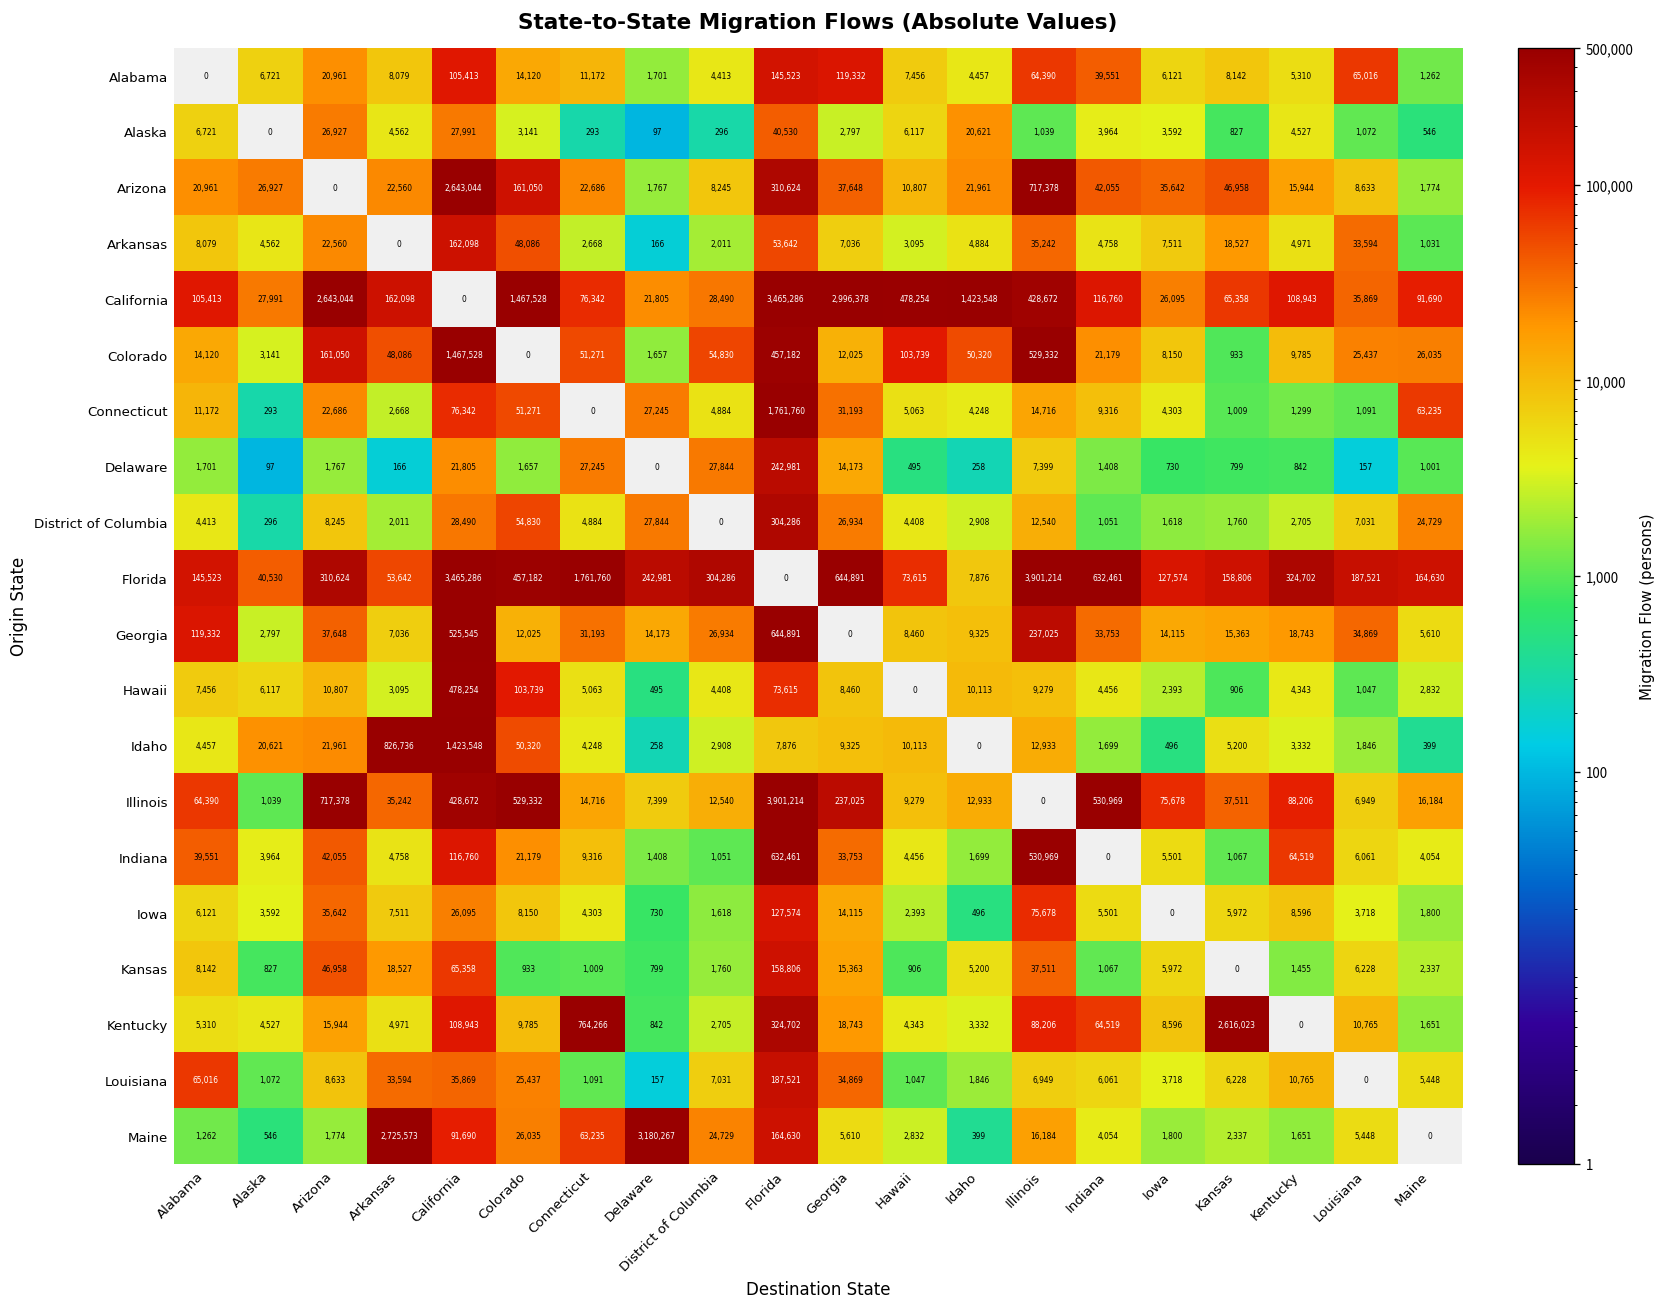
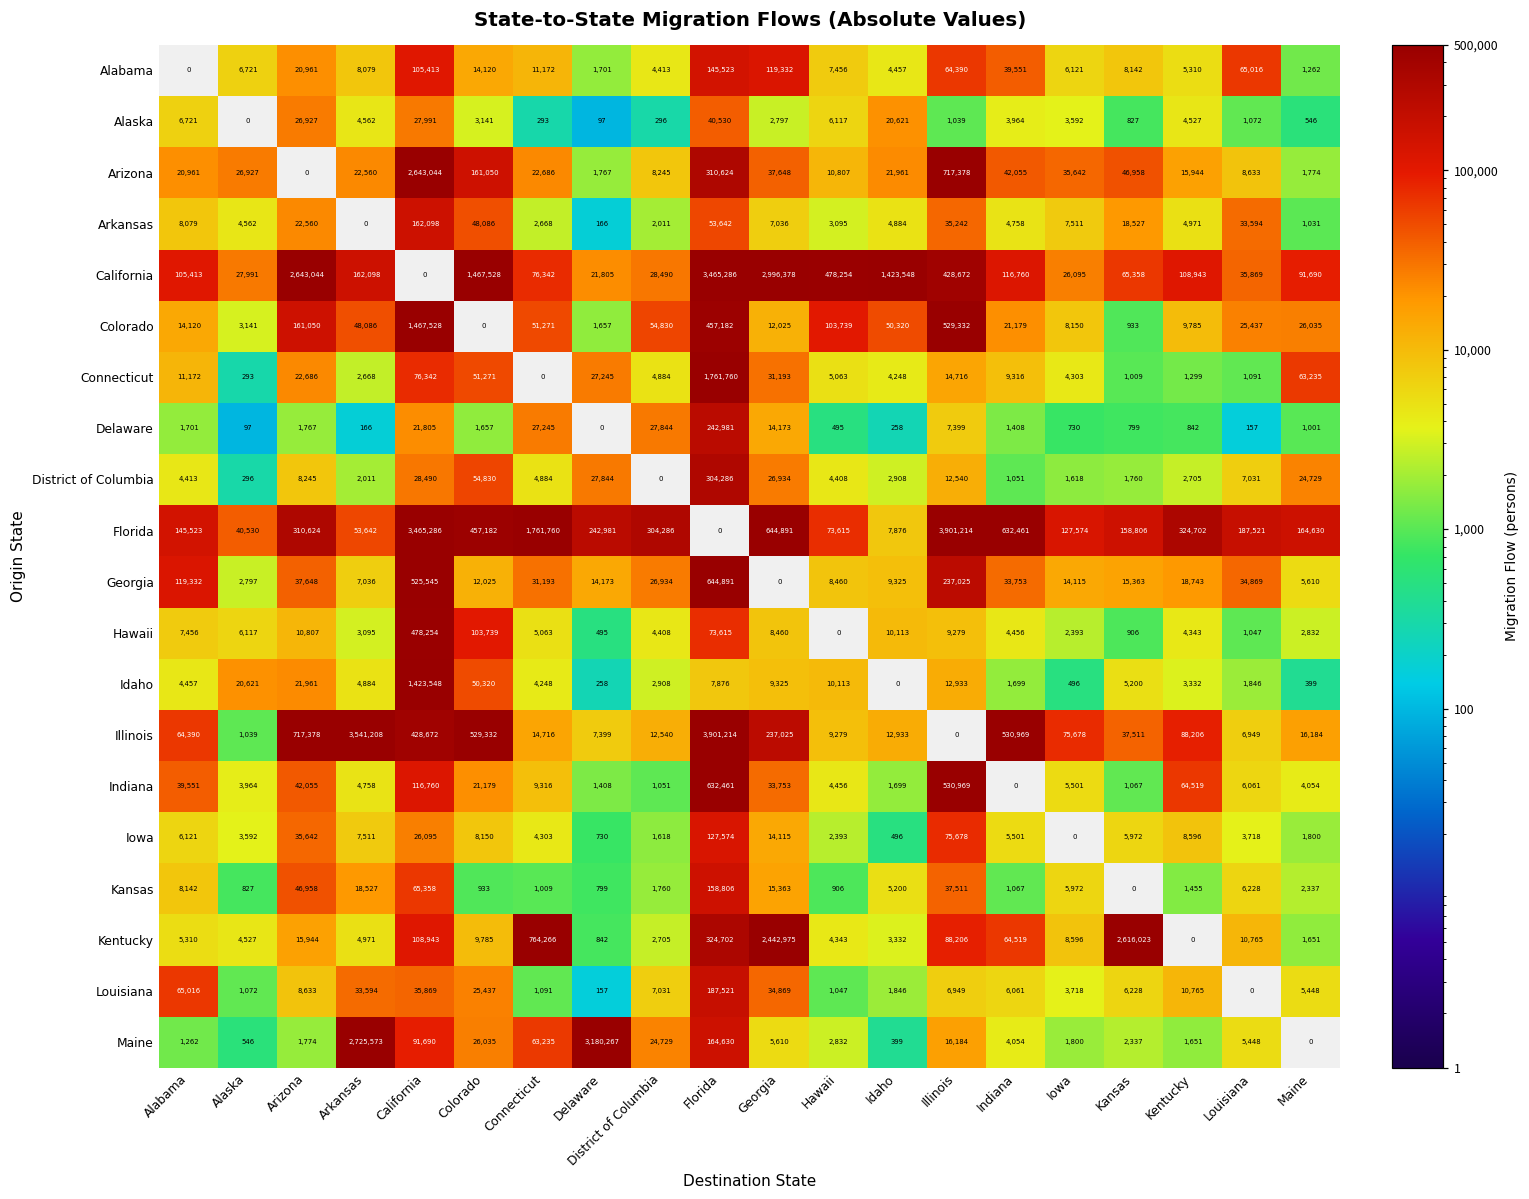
  {
    "Idaho": {
      "Alabama": "4,457",
      "Alaska": "20,621",
      "Arizona": "21,961",
-     "Arkansas": "826,736",
+     "Arkansas": "4,884",
      "California": "1,423,548",
      "Colorado": "50,320",
      "Connecticut": "4,248",
      "Delaware": "258",
      "District of Columbia": "2,908",
      "Florida": "7,876",
      "Georgia": "9,325",
      "Hawaii": "10,113",
      "Idaho": "0",
      "Illinois": "12,933",
      "Indiana": "1,699",
      "Iowa": "496",
      "Kansas": "5,200",
      "Kentucky": "3,332",
      "Louisiana": "1,846",
      "Maine": "399"
    },
    "Illinois": {
      "Alabama": "64,390",
      "Alaska": "1,039",
      "Arizona": "717,378",
-     "Arkansas": "35,242",
+     "Arkansas": "3,541,208",
      "California": "428,672",
      "Colorado": "529,332",
      "Connecticut": "14,716",
      "Delaware": "7,399",
      "District of Columbia": "12,540",
      "Florida": "3,901,214",
      "Georgia": "237,025",
      "Hawaii": "9,279",
      "Idaho": "12,933",
      "Illinois": "0",
      "Indiana": "530,969",
      "Iowa": "75,678",
      "Kansas": "37,511",
      "Kentucky": "88,206",
      "Louisiana": "6,949",
      "Maine": "16,184"
    },
    "Kentucky": {
      "Alabama": "5,310",
      "Alaska": "4,527",
      "Arizona": "15,944",
      "Arkansas": "4,971",
      "California": "108,943",
      "Colorado": "9,785",
      "Connecticut": "764,266",
      "Delaware": "842",
      "District of Columbia": "2,705",
      "Florida": "324,702",
-     "Georgia": "18,743",
+     "Georgia": "2,442,975",
      "Hawaii": "4,343",
      "Idaho": "3,332",
      "Illinois": "88,206",
      "Indiana": "64,519",
      "Iowa": "8,596",
      "Kansas": "2,616,023",
      "Kentucky": "0",
      "Louisiana": "10,765",
      "Maine": "1,651"
    }
  }
